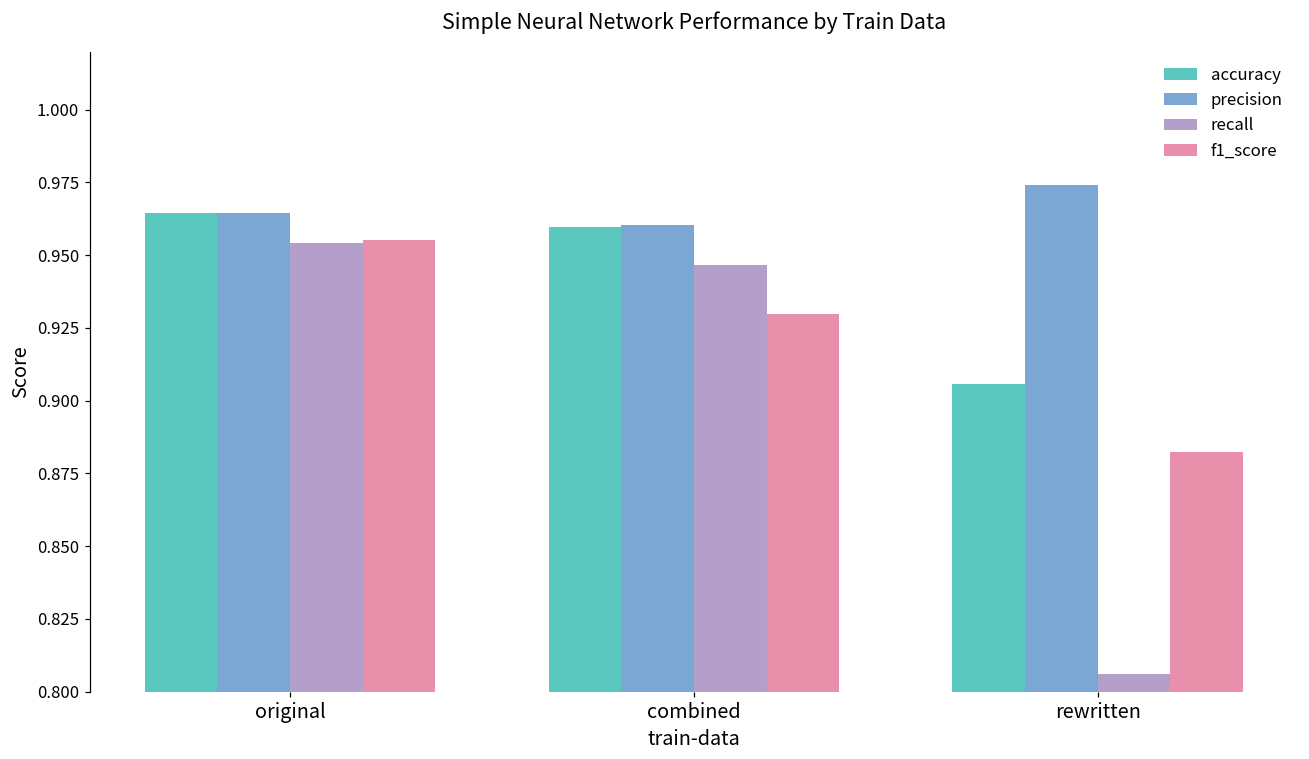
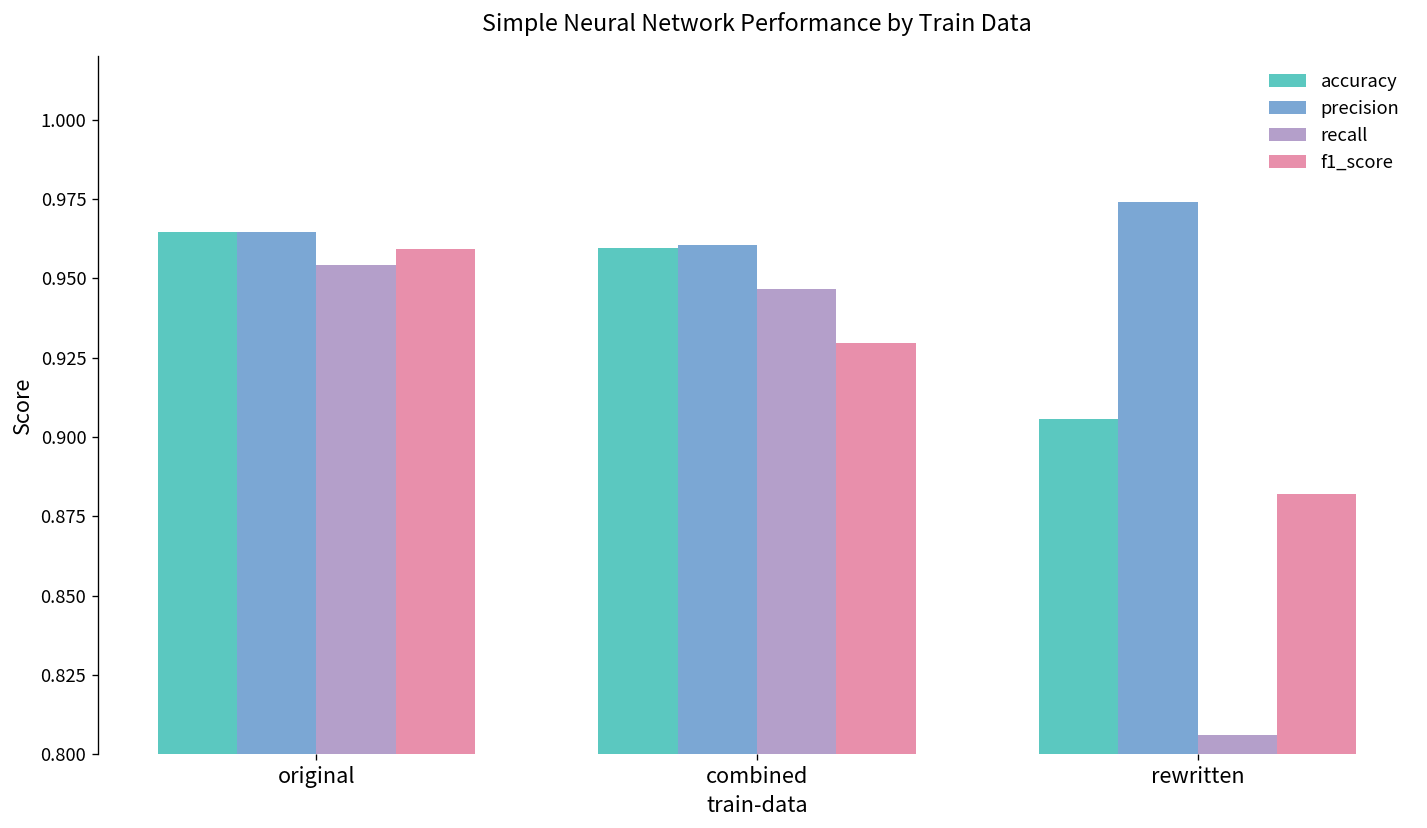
  {
    "f1_score": {
-     "original": 0.955,
+     "original": 0.959,
      "combined": 0.930,
      "rewritten": 0.882
    }
  }
